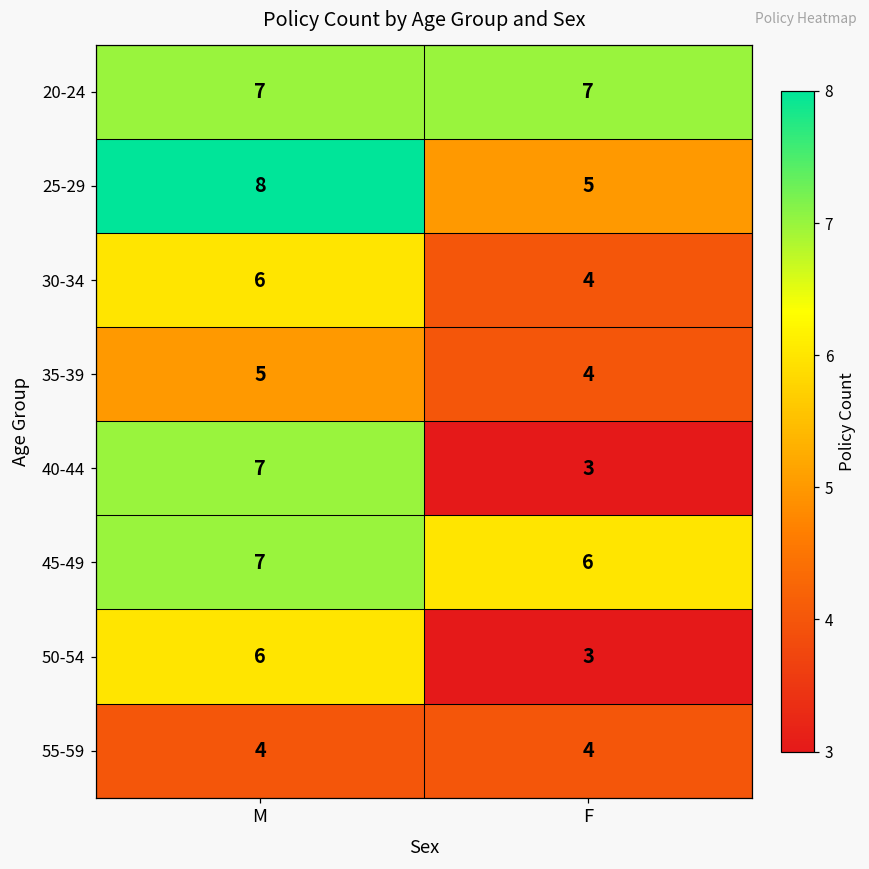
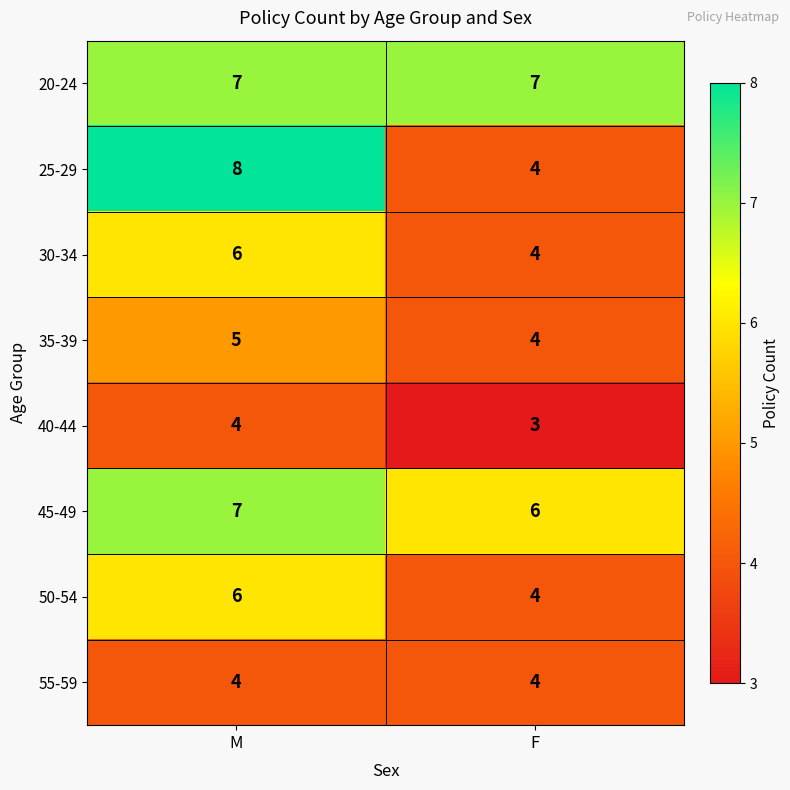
  {
    "20-24": {
      "M": 7,
      "F": 7
    },
    "25-29": {
      "M": 8,
-     "F": 5
+     "F": 4
    },
    "30-34": {
      "M": 6,
      "F": 4
    },
    "35-39": {
      "M": 5,
      "F": 4
    },
    "40-44": {
-     "M": 7,
+     "M": 4,
      "F": 3
    },
    "45-49": {
      "M": 7,
      "F": 6
    },
    "50-54": {
      "M": 6,
-     "F": 3
+     "F": 4
    },
    "55-59": {
      "M": 4,
      "F": 4
    }
  }
